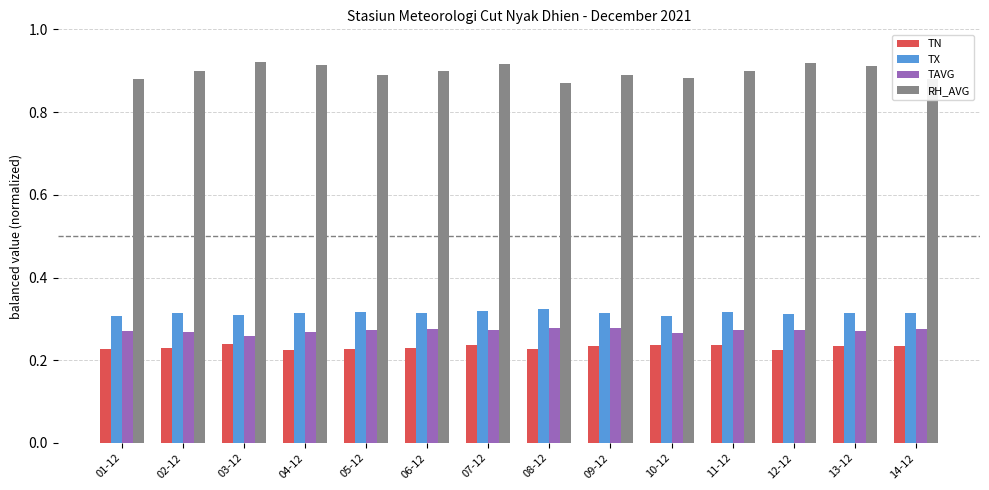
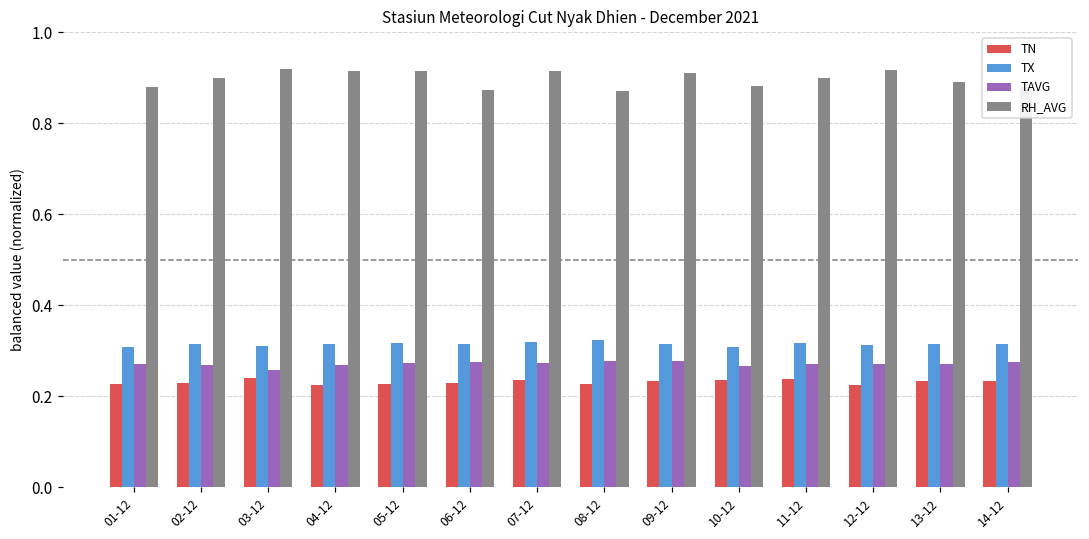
  {
    "TN": {
      "01-12": 0.23,
      "02-12": 0.23,
      "03-12": 0.24,
      "04-12": 0.23,
      "05-12": 0.23,
      "06-12": 0.23,
      "07-12": 0.24,
      "08-12": 0.23,
      "09-12": 0.23,
      "10-12": 0.24,
      "11-12": 0.24,
      "12-12": 0.22,
      "13-12": 0.23,
      "14-12": 0.23
    },
    "TX": {
      "01-12": 0.31,
      "02-12": 0.31,
      "03-12": 0.31,
      "04-12": 0.31,
      "05-12": 0.32,
      "06-12": 0.32,
      "07-12": 0.32,
      "08-12": 0.32,
      "09-12": 0.32,
      "10-12": 0.31,
      "11-12": 0.32,
      "12-12": 0.31,
      "13-12": 0.32,
      "14-12": 0.31
    },
    "TAVG": {
      "01-12": 0.27,
      "02-12": 0.27,
      "03-12": 0.26,
      "04-12": 0.27,
      "05-12": 0.27,
      "06-12": 0.28,
      "07-12": 0.27,
      "08-12": 0.28,
      "09-12": 0.28,
      "10-12": 0.27,
      "11-12": 0.27,
      "12-12": 0.27,
      "13-12": 0.27,
      "14-12": 0.28
    },
    "RH_AVG": {
      "01-12": 0.88,
      "02-12": 0.90,
      "03-12": 0.92,
      "04-12": 0.91,
-     "05-12": 0.89,
-     "06-12": 0.90,
+     "05-12": 0.91,
+     "06-12": 0.87,
      "07-12": 0.92,
      "08-12": 0.87,
-     "09-12": 0.89,
+     "09-12": 0.91,
      "10-12": 0.88,
      "11-12": 0.90,
      "12-12": 0.92,
-     "13-12": 0.91
+     "13-12": 0.89
    }
  }
